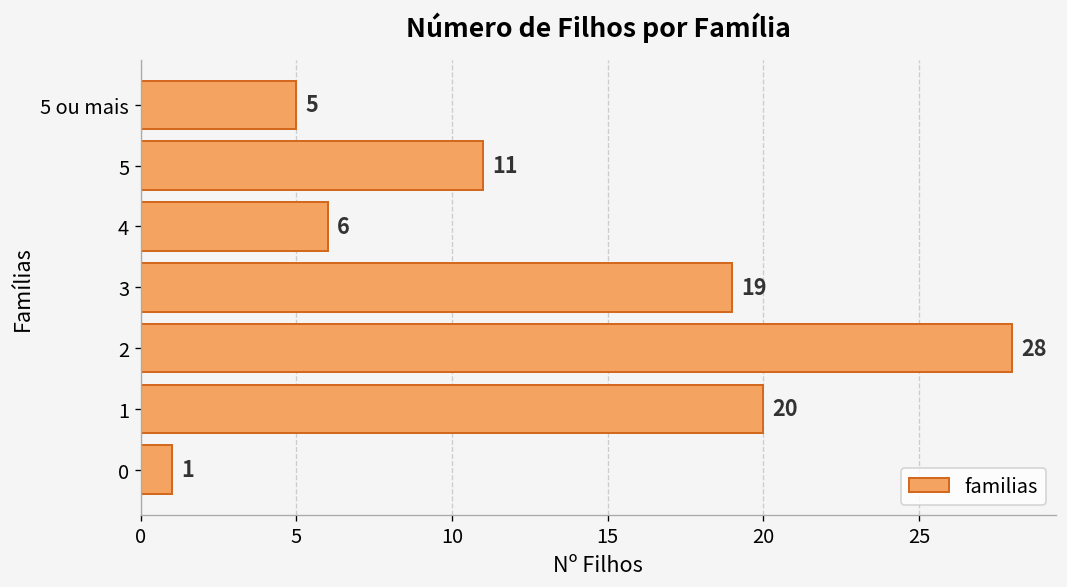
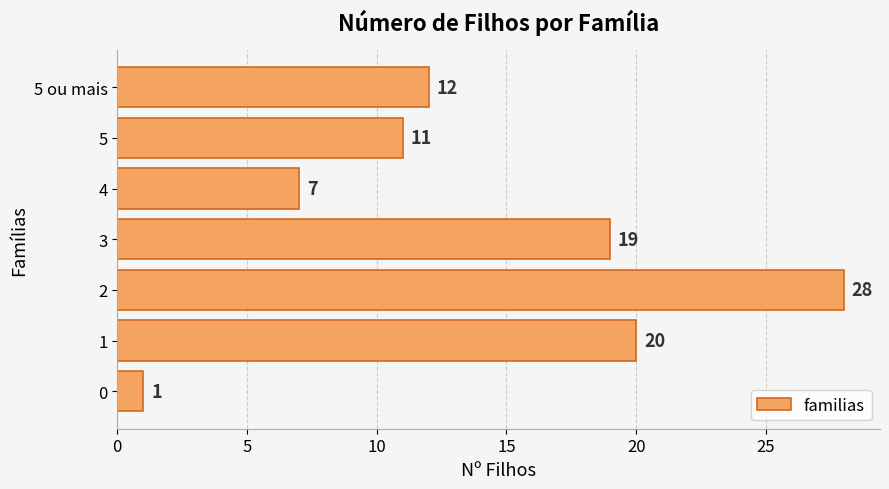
  {
-   "5 ou mais": 5,
+   "5 ou mais": 12,
    "5": 11,
-   "4": 6,
+   "4": 7,
    "3": 19,
    "2": 28,
    "1": 20,
    "0": 1
  }
